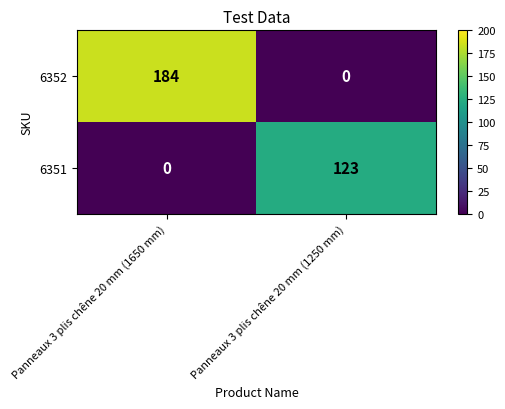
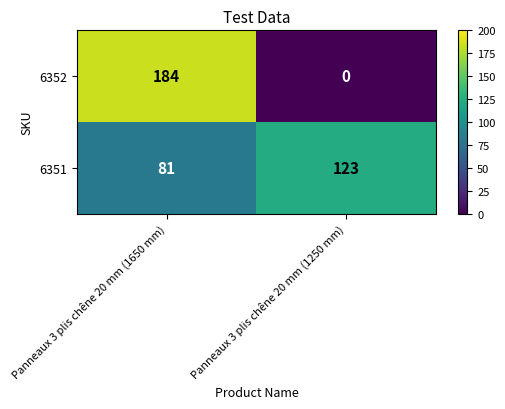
  {
    "6352": {
      "Panneaux 3 plis chêne 20 mm (1650 mm)": 184,
      "Panneaux 3 plis chêne 20 mm (1250 mm)": 0
    },
    "6351": {
-     "Panneaux 3 plis chêne 20 mm (1650 mm)": 0,
+     "Panneaux 3 plis chêne 20 mm (1650 mm)": 81,
      "Panneaux 3 plis chêne 20 mm (1250 mm)": 123
    }
  }
